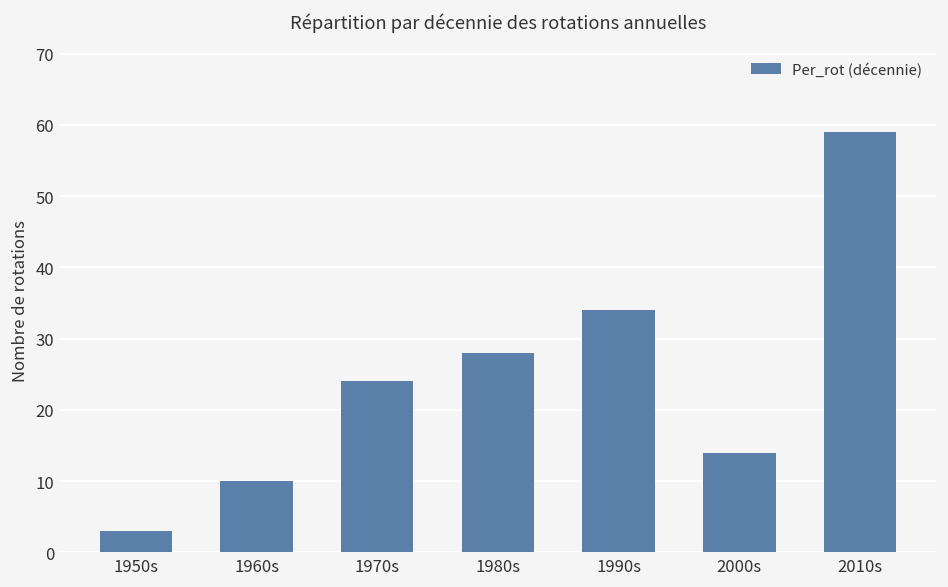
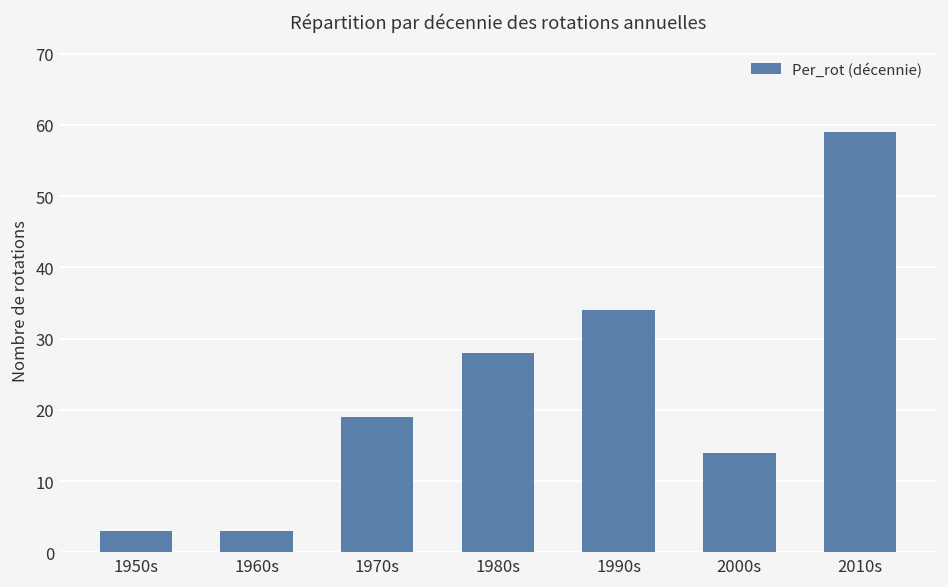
  {
    "1950s": 3,
-   "1960s": 10,
-   "1970s": 24,
+   "1960s": 3,
+   "1970s": 19,
    "1980s": 28,
    "1990s": 34,
    "2000s": 14,
    "2010s": 59
  }
